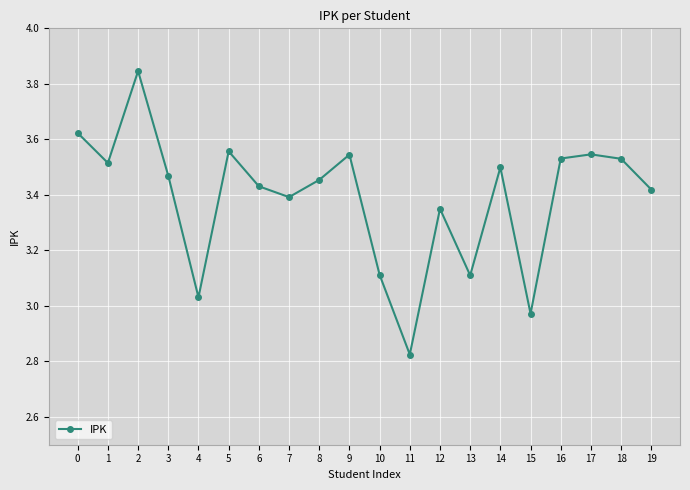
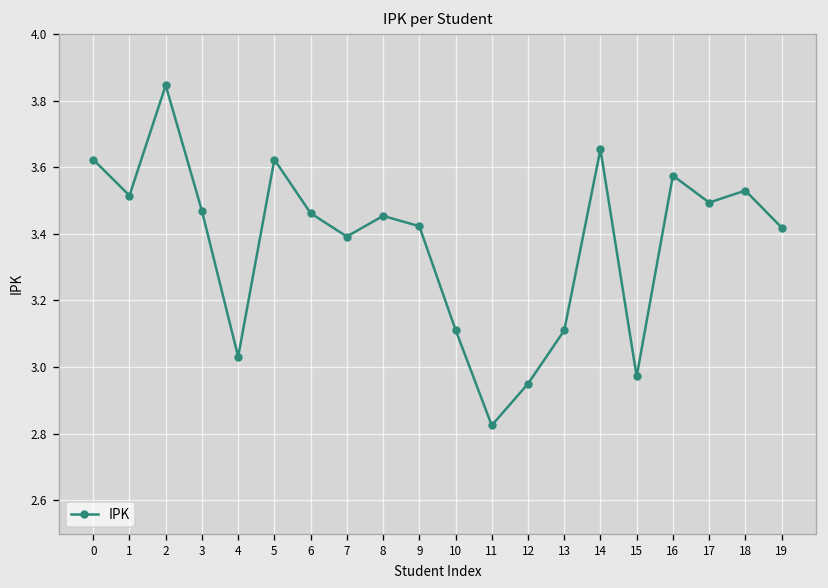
  {
    "0": 3.62,
    "1": 3.52,
    "2": 3.85,
    "3": 3.47,
    "4": 3.03,
-   "5": 3.56,
-   "6": 3.43,
+   "5": 3.62,
+   "6": 3.46,
    "7": 3.39,
    "8": 3.45,
-   "9": 3.55,
+   "9": 3.42,
    "10": 3.11,
    "11": 2.83,
-   "12": 3.35,
+   "12": 2.95,
    "13": 3.11,
-   "14": 3.50,
+   "14": 3.65,
    "15": 2.97,
-   "16": 3.53,
-   "17": 3.55,
+   "16": 3.58,
+   "17": 3.49,
    "18": 3.53,
    "19": 3.42
  }
